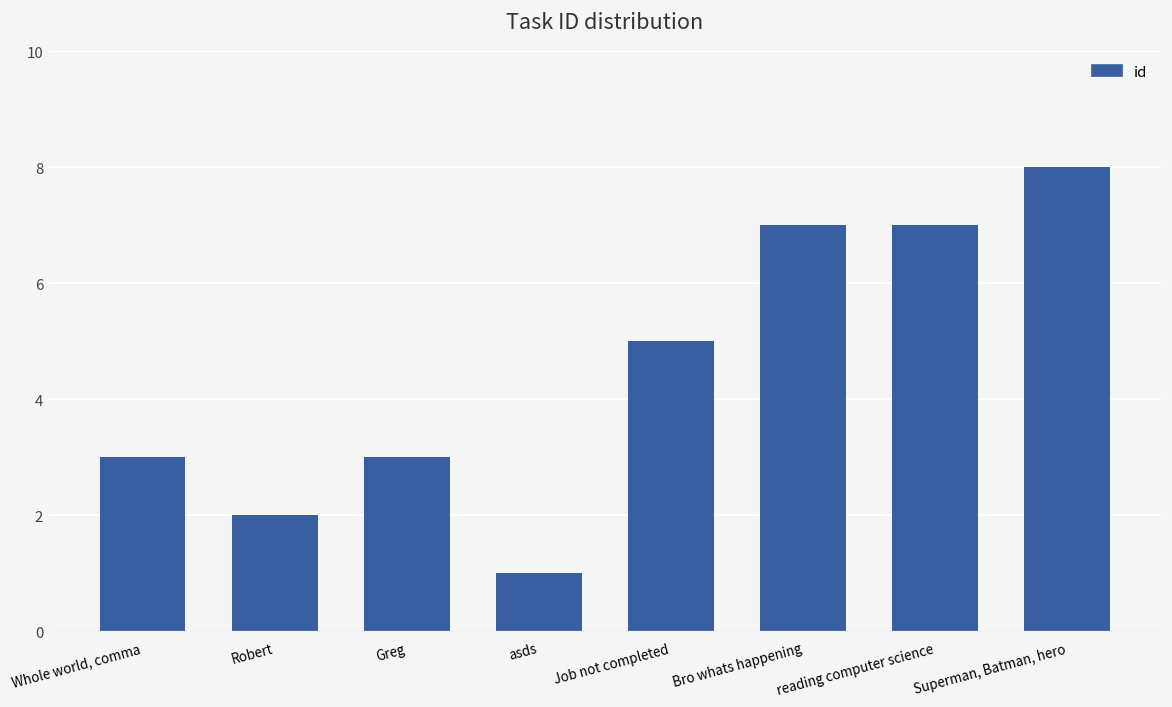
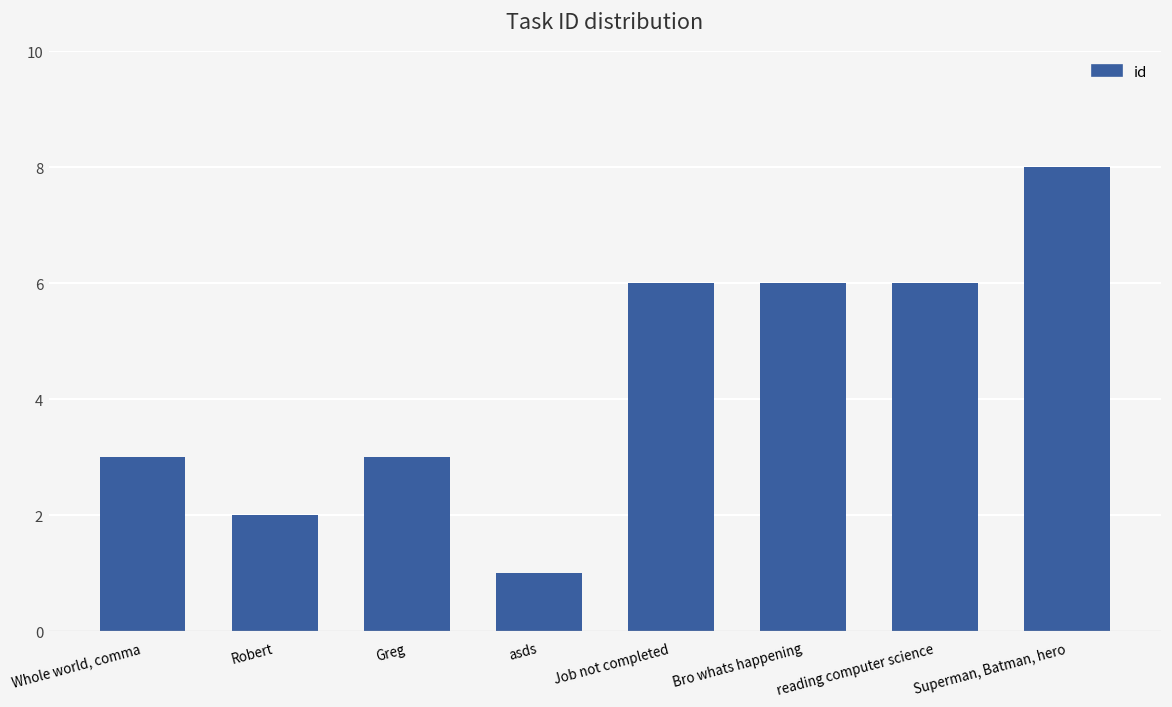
  {
    "Whole world, comma": 3,
    "Robert": 2,
    "Greg": 3,
    "asds": 1,
-   "Job not completed": 5,
-   "Bro whats happening": 7,
-   "reading computer science": 7,
+   "Job not completed": 6,
+   "Bro whats happening": 6,
+   "reading computer science": 6,
    "Superman, Batman, hero": 8
  }
